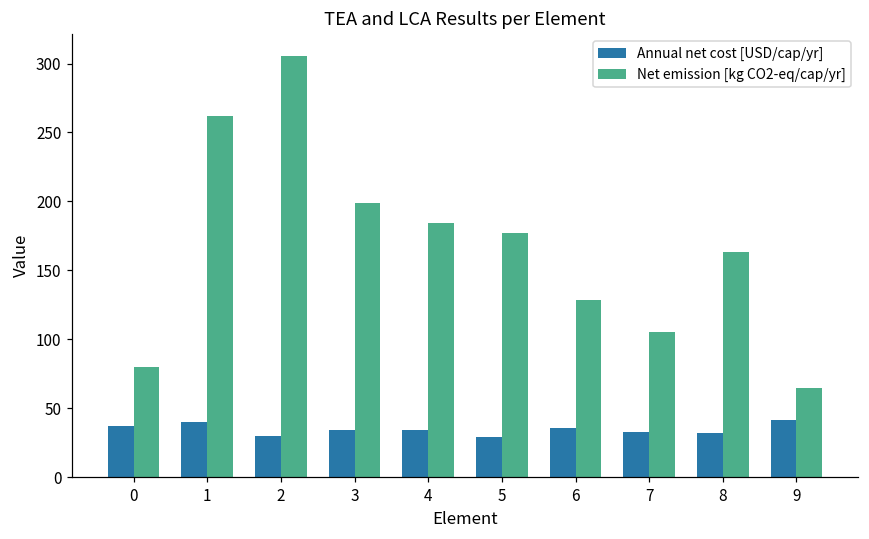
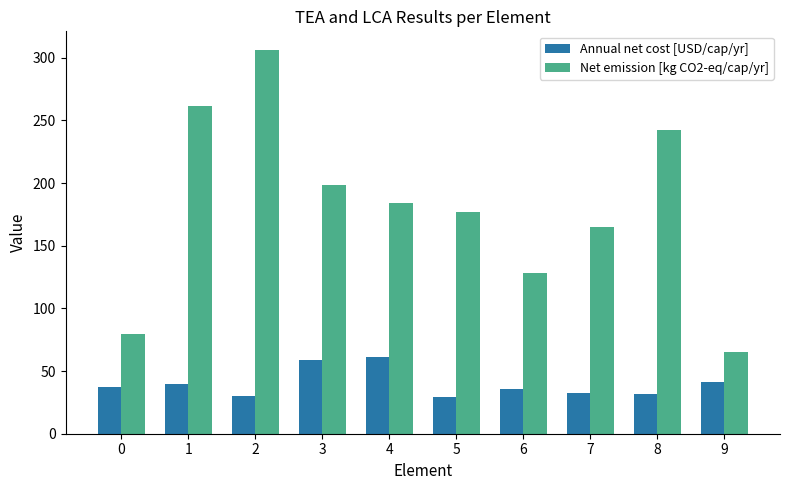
  {
    "Annual net cost [USD/cap/yr]": {
      "0": 37,
      "1": 40,
      "2": 30,
-     "3": 35,
-     "4": 35,
+     "3": 59,
+     "4": 62,
      "5": 29,
      "6": 36,
      "7": 33,
      "8": 32,
      "9": 41
    },
    "Net emission [kg CO2-eq/cap/yr]": {
      "0": 80,
      "1": 262,
      "2": 306,
      "3": 199,
      "4": 184,
      "5": 177,
      "6": 128,
-     "7": 105,
-     "8": 163,
+     "7": 165,
+     "8": 242,
      "9": 65
    }
  }
